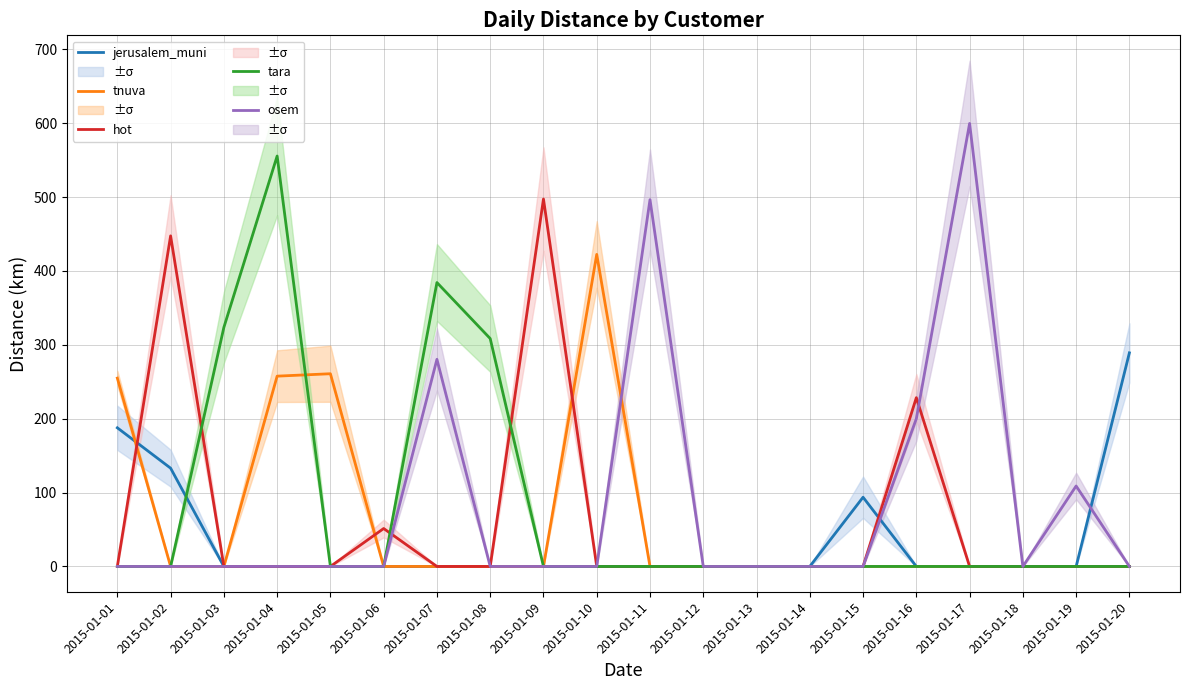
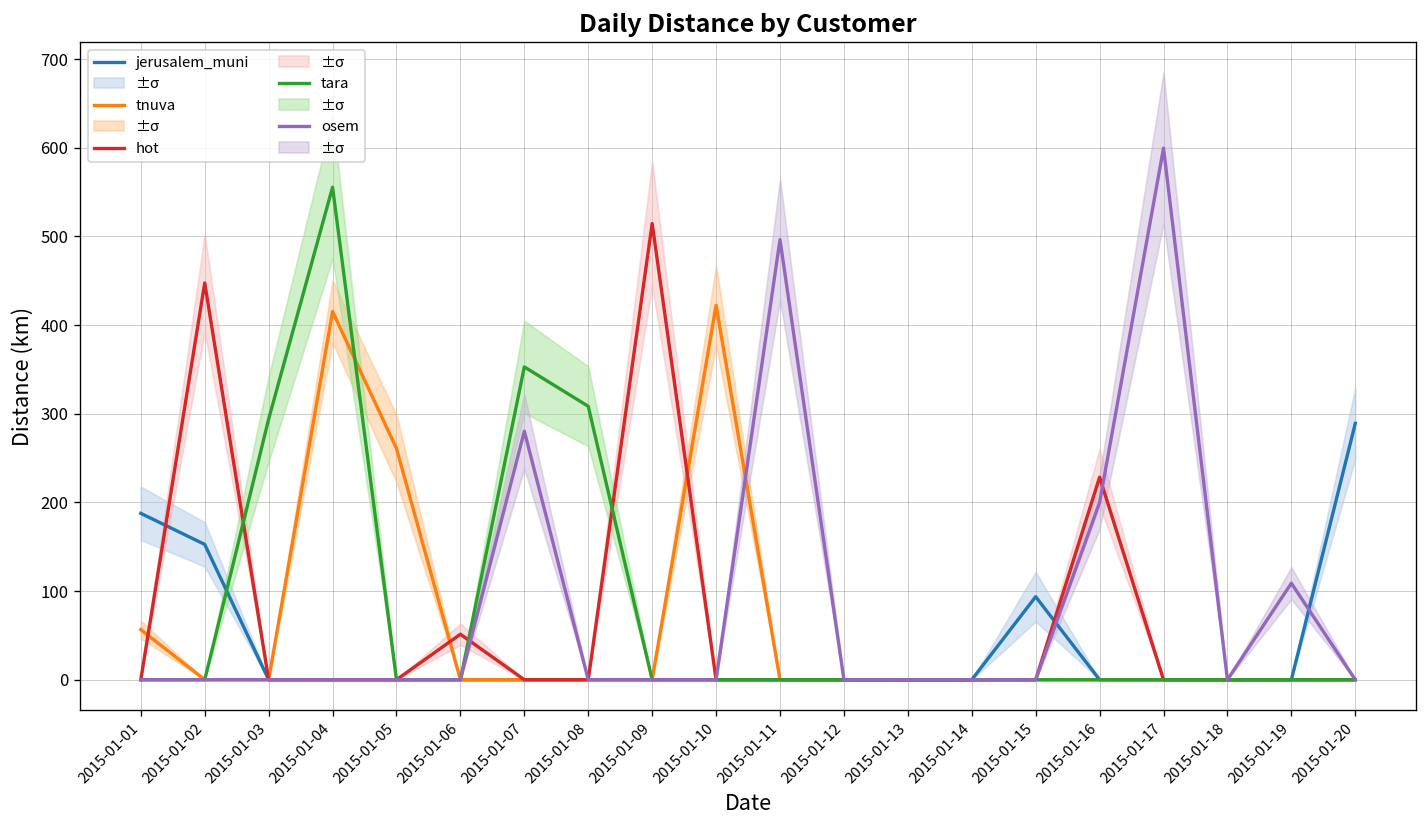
  {
    "jerusalem_muni": {
      "2015-01-01": 190,
-     "2015-01-02": 130,
+     "2015-01-02": 150,
      "2015-01-15": 90,
      "2015-01-20": 290
    },
    "tnuva": {
-     "2015-01-01": 250,
-     "2015-01-04": 260,
+     "2015-01-01": 60,
+     "2015-01-04": 420,
      "2015-01-05": 260,
      "2015-01-10": 420
    },
    "hot": {
      "2015-01-02": 450,
      "2015-01-06": 50,
-     "2015-01-09": 500
+     "2015-01-09": 510
    },
    "tara": {
-     "2015-01-03": 320,
+     "2015-01-03": 290,
      "2015-01-04": 560,
-     "2015-01-07": 380,
+     "2015-01-07": 350,
      "2015-01-08": 310
    },
    "osem": {
      "2015-01-07": 280,
      "2015-01-11": 500,
      "2015-01-16": 200,
      "2015-01-17": 600,
      "2015-01-19": 110
    }
  }
